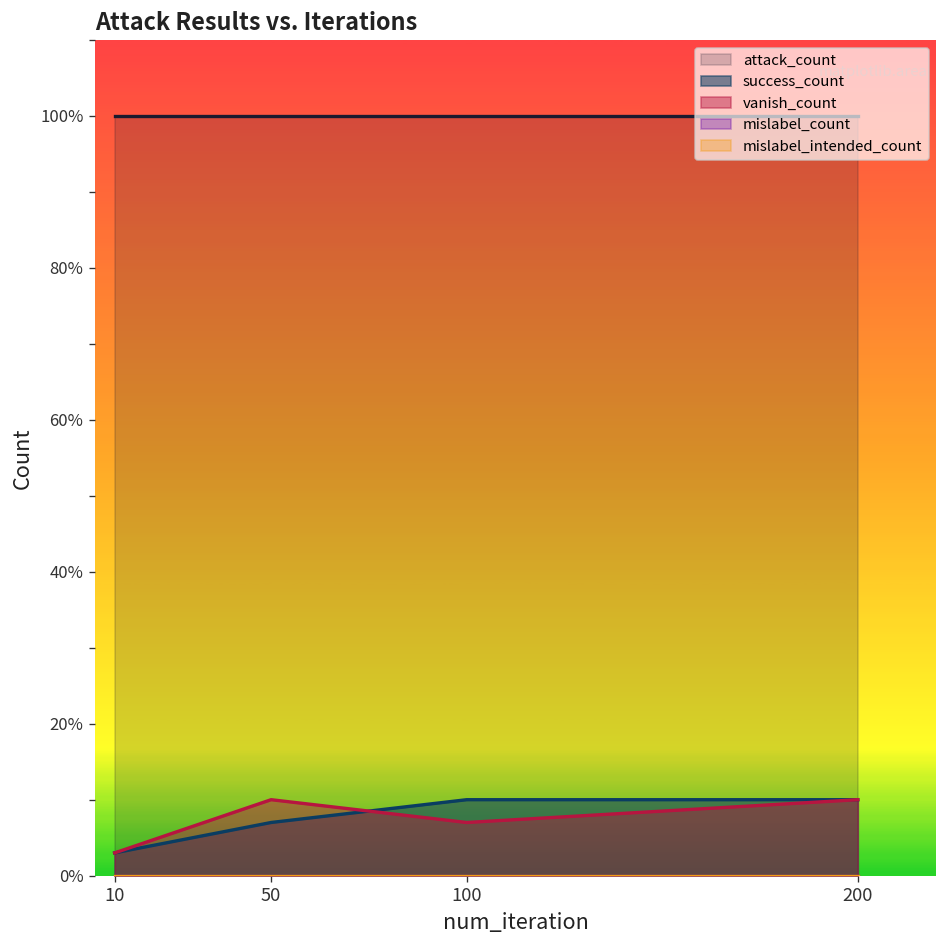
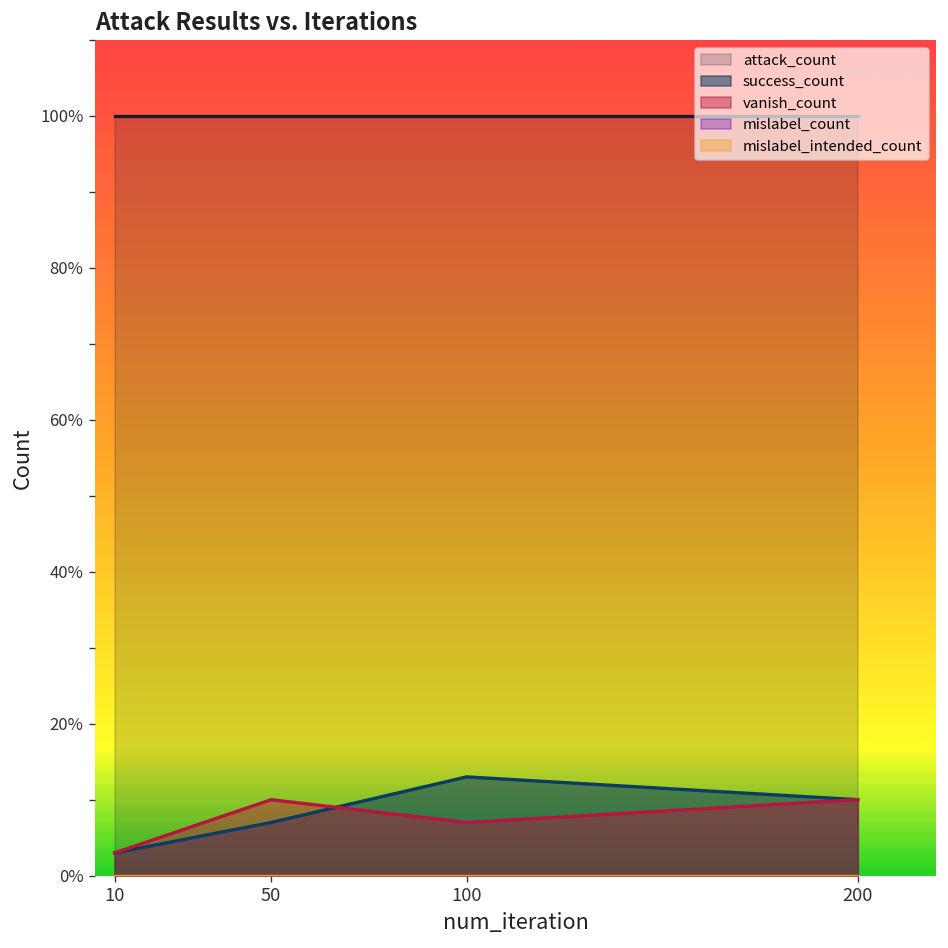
  {
    "attack_count": {
      "10": "100%",
      "50": "100%",
      "100": "100%"
    },
    "success_count": {
      "50": "7%",
-     "100": "10%"
+     "100": "13%"
    },
    "vanish_count": {
      "50": "10%",
      "100": "7%"
    },
    "mislabel_intended_count": {
      "10": "0%",
      "50": "0%",
      "100": "0%",
      "200": "0%"
    }
  }
